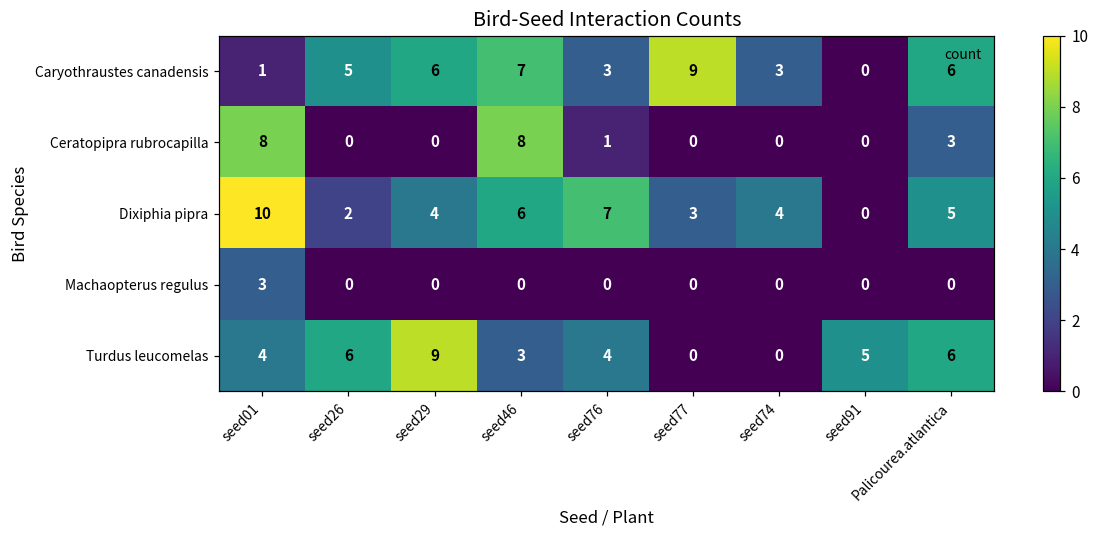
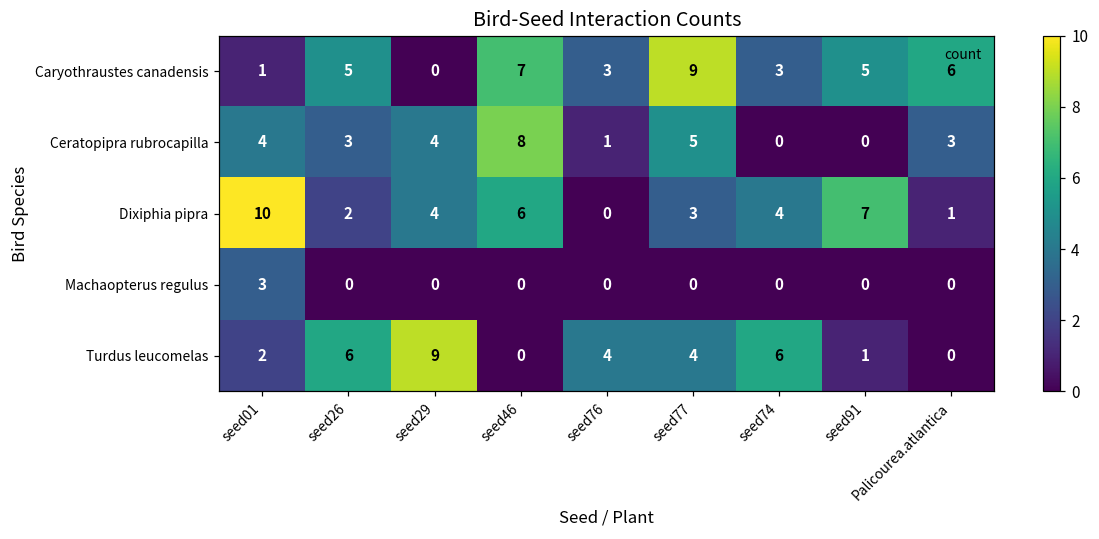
  {
    "Caryothraustes canadensis": {
      "seed01": 1,
      "seed26": 5,
-     "seed29": 6,
+     "seed29": 0,
      "seed46": 7,
      "seed76": 3,
      "seed77": 9,
      "seed74": 3,
-     "seed91": 0
+     "seed91": 5
    },
    "Ceratopipra rubrocapilla": {
-     "seed01": 8,
-     "seed26": 0,
-     "seed29": 0,
+     "seed01": 4,
+     "seed26": 3,
+     "seed29": 4,
      "seed46": 8,
      "seed76": 1,
-     "seed77": 0,
+     "seed77": 5,
      "seed74": 0,
      "seed91": 0,
      "Palicourea.atlantica": 3
    },
    "Dixiphia pipra": {
      "seed01": 10,
      "seed26": 2,
      "seed29": 4,
      "seed46": 6,
-     "seed76": 7,
+     "seed76": 0,
      "seed77": 3,
      "seed74": 4,
-     "seed91": 0,
-     "Palicourea.atlantica": 5
+     "seed91": 7,
+     "Palicourea.atlantica": 1
    },
    "Machaopterus regulus": {
      "seed01": 3,
      "seed26": 0,
      "seed29": 0,
      "seed46": 0,
      "seed76": 0,
      "seed77": 0,
      "seed74": 0,
      "seed91": 0,
      "Palicourea.atlantica": 0
    },
    "Turdus leucomelas": {
-     "seed01": 4,
+     "seed01": 2,
      "seed26": 6,
      "seed29": 9,
-     "seed46": 3,
+     "seed46": 0,
      "seed76": 4,
-     "seed77": 0,
-     "seed74": 0,
-     "seed91": 5,
-     "Palicourea.atlantica": 6
+     "seed77": 4,
+     "seed74": 6,
+     "seed91": 1,
+     "Palicourea.atlantica": 0
    }
  }
